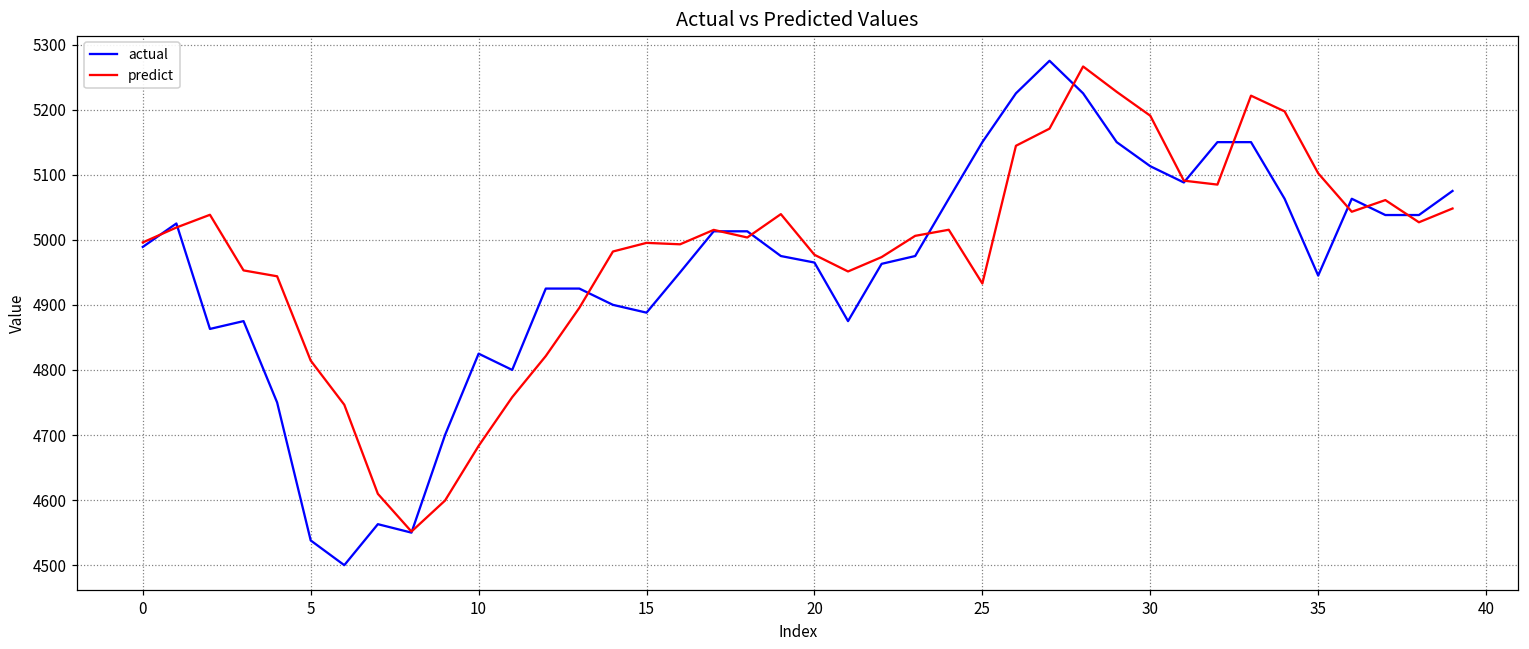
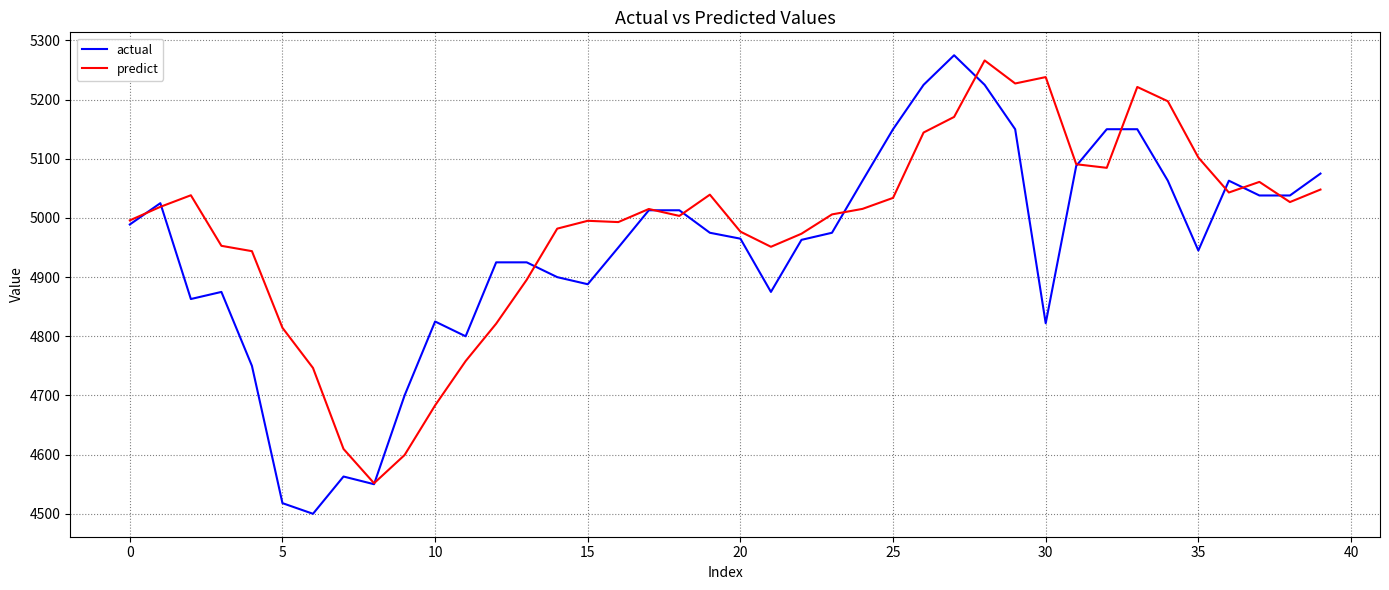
  {
    "actual": {
      "0": 4990,
-     "5": 4540,
+     "5": 4520,
      "10": 4830,
      "15": 4890,
      "20": 4970,
      "25": 5150,
-     "30": 5110,
+     "30": 4820,
      "35": 4950
    },
    "predict": {
      "0": 5000,
      "5": 4810,
      "10": 4680,
      "15": 5000,
      "20": 4980,
-     "25": 4930,
-     "30": 5190,
+     "25": 5030,
+     "30": 5240,
      "35": 5100
    }
  }
